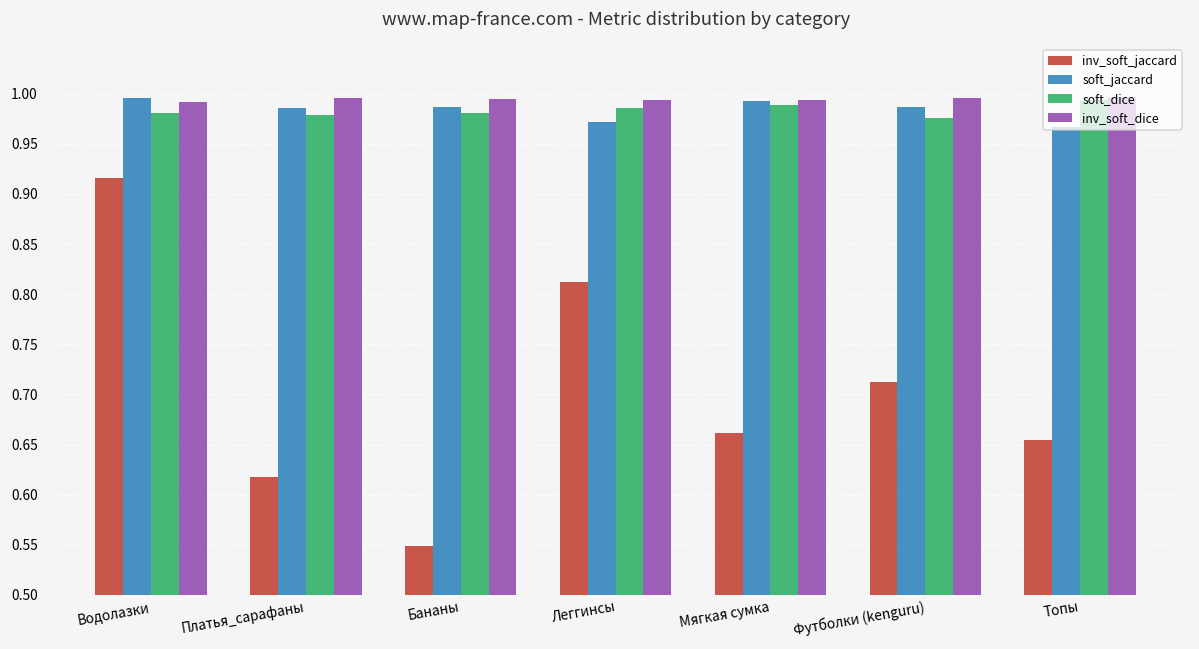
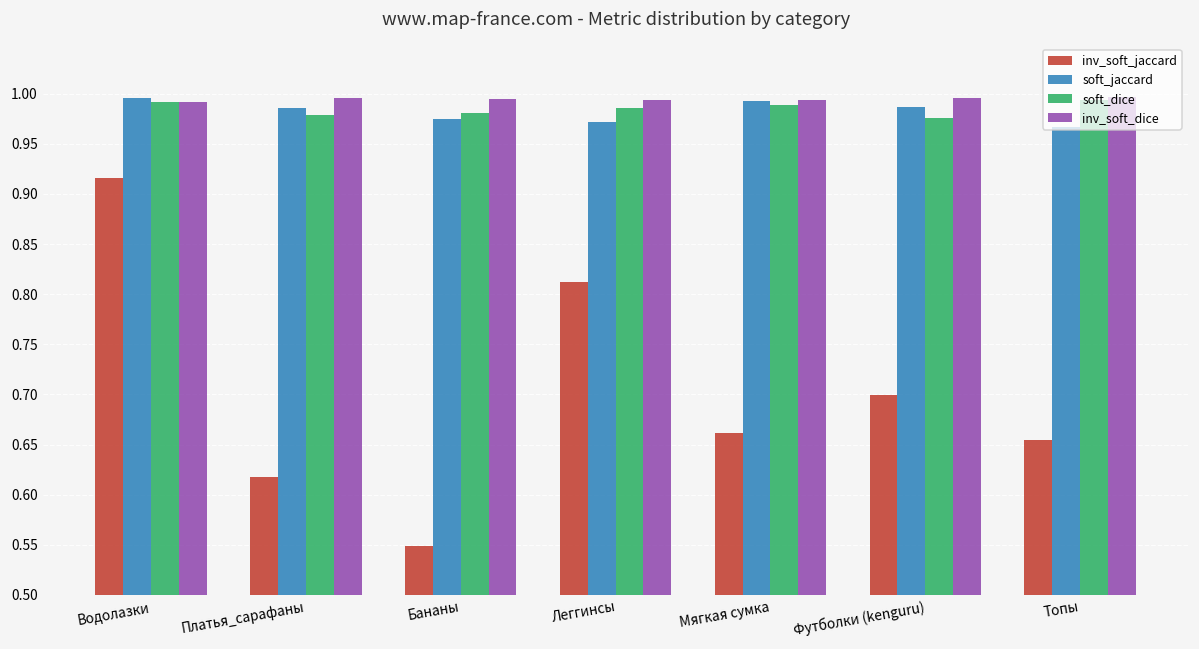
  {
    "inv_soft_jaccard": {
      "Водолазки": 0.92,
      "Платья_сарафаны": 0.62,
      "Бананы": 0.55,
      "Леггинсы": 0.81,
      "Мягкая сумка": 0.66,
-     "Футболки (kenguru)": 0.71,
+     "Футболки (kenguru)": 0.70,
      "Топы": 0.65
    },
    "soft_jaccard": {
      "Водолазки": 1.00,
      "Платья_сарафаны": 0.99,
-     "Бананы": 0.99,
+     "Бананы": 0.98,
      "Леггинсы": 0.97,
      "Мягкая сумка": 0.99,
      "Футболки (kenguru)": 0.99,
      "Топы": 0.97
    },
    "soft_dice": {
-     "Водолазки": 0.98,
+     "Водолазки": 0.99,
      "Платья_сарафаны": 0.98,
      "Бананы": 0.98,
      "Леггинсы": 0.99,
      "Мягкая сумка": 0.99,
      "Футболки (kenguru)": 0.98
    },
    "inv_soft_dice": {
      "Водолазки": 0.99,
      "Платья_сарафаны": 1.00,
      "Бананы": 1.00,
      "Леггинсы": 0.99,
      "Мягкая сумка": 0.99,
      "Футболки (kenguru)": 1.00
    }
  }
